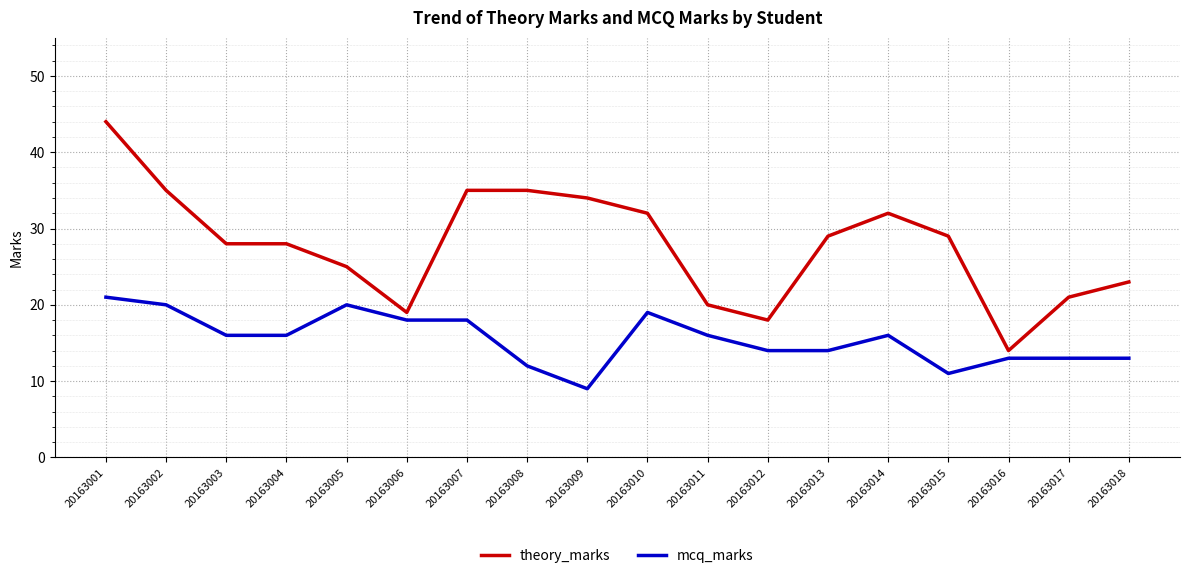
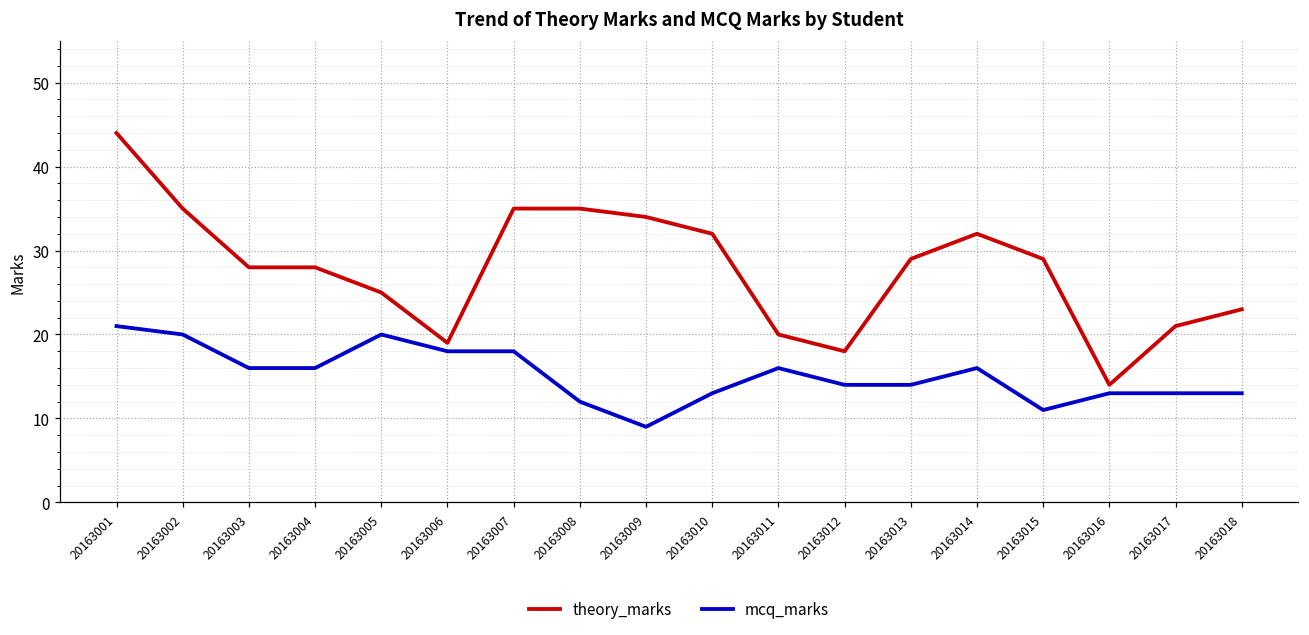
  {
    "theory_marks": {
      "20163001": 44,
      "20163002": 35,
      "20163003": 28,
      "20163004": 28,
      "20163005": 25,
      "20163006": 19,
      "20163007": 35,
      "20163008": 35,
      "20163009": 34,
      "20163010": 32,
      "20163011": 20,
      "20163012": 18,
      "20163013": 29,
      "20163014": 32,
      "20163015": 29,
      "20163016": 14,
      "20163017": 21,
      "20163018": 23
    },
    "mcq_marks": {
      "20163001": 21,
      "20163002": 20,
      "20163003": 16,
      "20163004": 16,
      "20163005": 20,
      "20163006": 18,
      "20163007": 18,
      "20163008": 12,
      "20163009": 9,
-     "20163010": 19,
+     "20163010": 13,
      "20163011": 16,
      "20163012": 14,
      "20163013": 14,
      "20163014": 16,
      "20163015": 11,
      "20163016": 13,
      "20163017": 13,
      "20163018": 13
    }
  }
